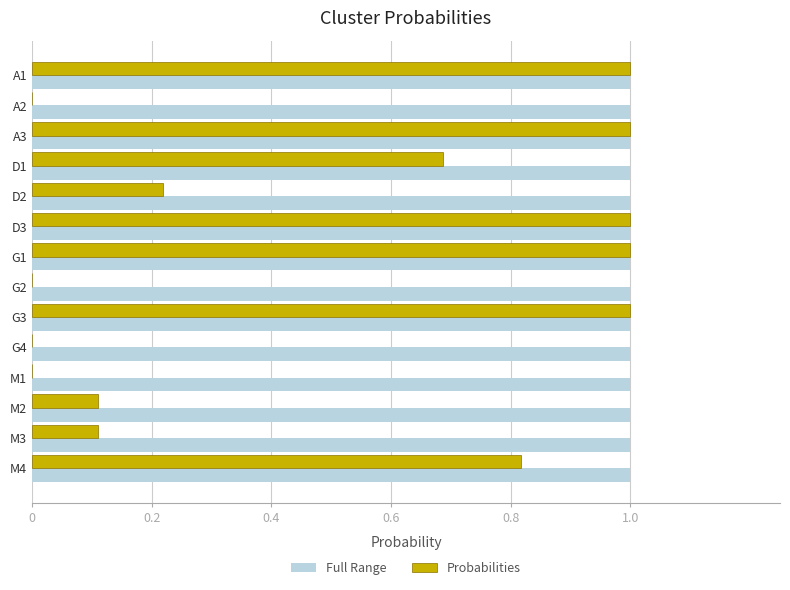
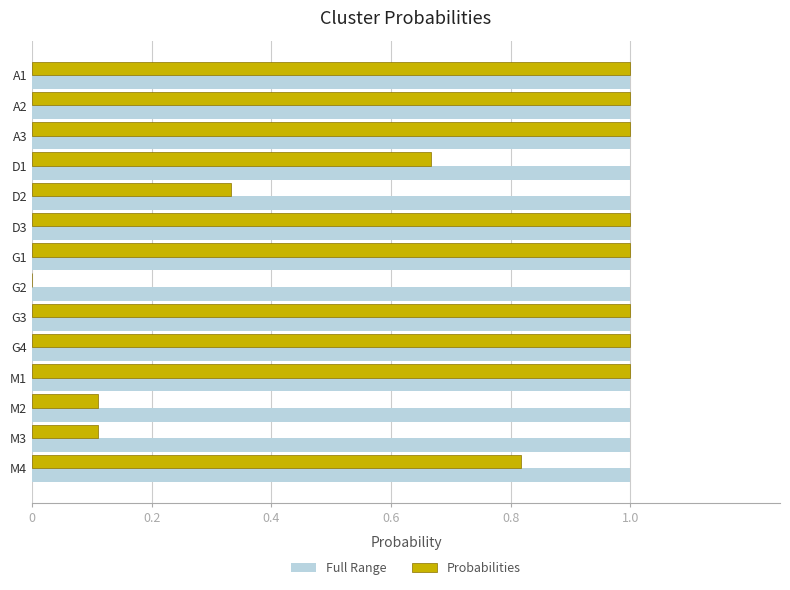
  {
    "Full Range": {
      "A1": 1.00,
      "A2": 1.00,
      "A3": 1.00,
      "D1": 1.00,
      "D2": 1.00,
      "D3": 1.00,
      "G1": 1.00,
      "G2": 1.00,
      "G3": 1.00,
      "G4": 1.00,
      "M1": 1.00,
      "M2": 1.00,
      "M3": 1.00,
      "M4": 1.00
    },
    "Probabilities": {
      "A1": 1.00,
-     "A2": 0,
+     "A2": 1,
      "A3": 1.00,
-     "D1": 0.69,
-     "D2": 0.22,
+     "D1": 0.67,
+     "D2": 0.33,
      "D3": 1.00,
      "G1": 1.00,
      "G2": 0.00,
      "G3": 1.00,
-     "G4": 0,
-     "M1": 0,
+     "G4": 1,
+     "M1": 1,
      "M2": 0.11,
      "M3": 0.11,
      "M4": 0.82
    }
  }
